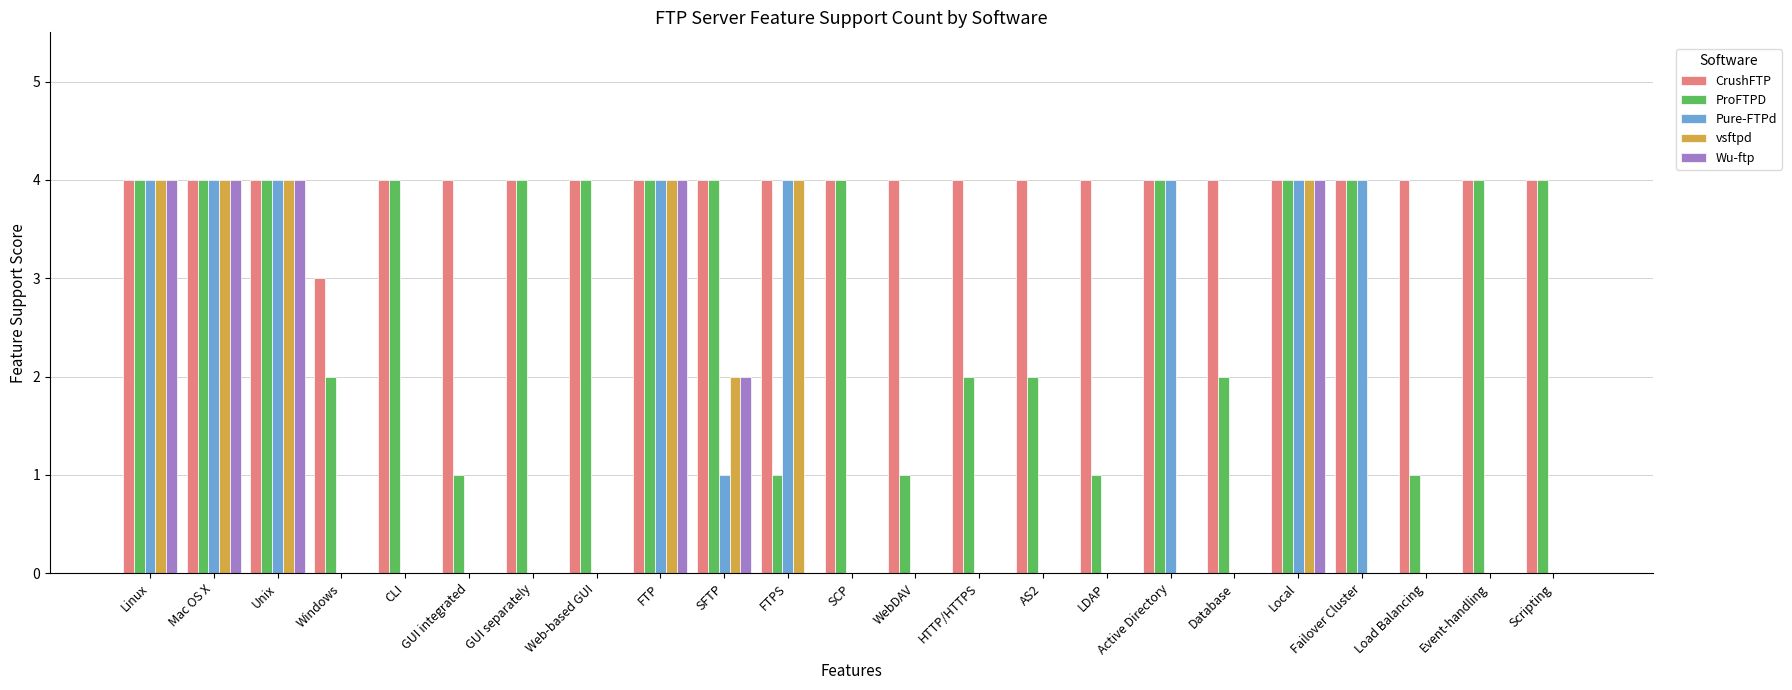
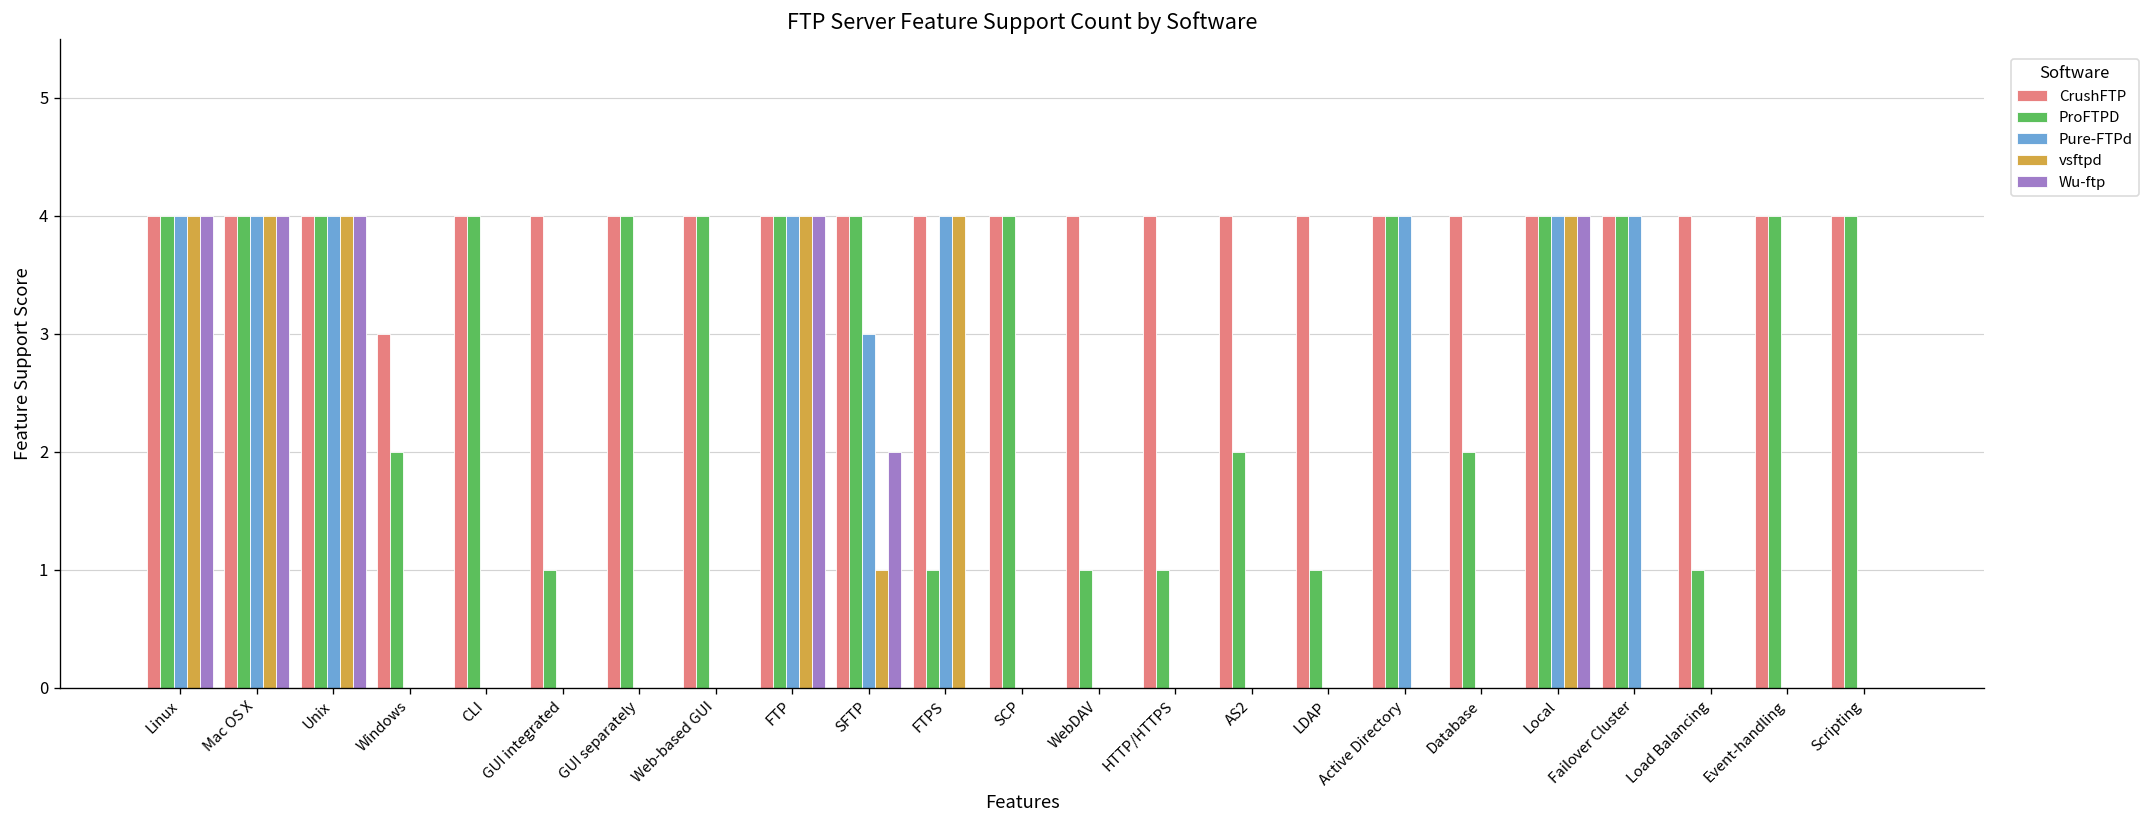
  {
    "CrushFTP": {
      "Linux": 4,
      "Mac OS X": 4,
      "Unix": 4,
      "Windows": 3,
      "CLI": 4,
      "GUI integrated": 4,
      "GUI separately": 4,
      "Web-based GUI": 4,
      "FTP": 4,
      "SFTP": 4,
      "FTPS": 4,
      "SCP": 4,
      "WebDAV": 4,
      "HTTP/HTTPS": 4,
      "AS2": 4,
      "LDAP": 4,
      "Active Directory": 4,
      "Database": 4,
      "Local": 4,
      "Failover Cluster": 4,
      "Load Balancing": 4,
      "Event-handling": 4,
      "Scripting": 4
    },
    "ProFTPD": {
      "Linux": 4,
      "Mac OS X": 4,
      "Unix": 4,
      "Windows": 2,
      "CLI": 4,
      "GUI integrated": 1,
      "GUI separately": 4,
      "Web-based GUI": 4,
      "FTP": 4,
      "SFTP": 4,
      "FTPS": 1,
      "SCP": 4,
      "WebDAV": 1,
-     "HTTP/HTTPS": 2,
+     "HTTP/HTTPS": 1,
      "AS2": 2,
      "LDAP": 1,
      "Active Directory": 4,
      "Database": 2,
      "Local": 4,
      "Failover Cluster": 4,
      "Load Balancing": 1,
      "Event-handling": 4,
      "Scripting": 4
    },
    "Pure-FTPd": {
      "Linux": 4,
      "Mac OS X": 4,
      "Unix": 4,
      "Windows": 0,
      "CLI": 0,
      "GUI integrated": 0,
      "GUI separately": 0,
      "Web-based GUI": 0,
      "FTP": 4,
-     "SFTP": 1,
+     "SFTP": 3,
      "FTPS": 4,
      "SCP": 0,
      "WebDAV": 0,
      "HTTP/HTTPS": 0,
      "AS2": 0,
      "LDAP": 0,
      "Active Directory": 4,
      "Database": 0,
      "Local": 4,
      "Failover Cluster": 4,
      "Load Balancing": 0,
      "Event-handling": 0,
      "Scripting": 0
    },
    "vsftpd": {
      "Linux": 4,
      "Mac OS X": 4,
      "Unix": 4,
      "Windows": 0,
      "CLI": 0,
      "GUI integrated": 0,
      "GUI separately": 0,
      "Web-based GUI": 0,
      "FTP": 4,
-     "SFTP": 2,
+     "SFTP": 1,
      "FTPS": 4,
      "SCP": 0,
      "WebDAV": 0,
      "HTTP/HTTPS": 0,
      "AS2": 0,
      "LDAP": 0,
      "Active Directory": 0,
      "Database": 0,
      "Local": 4,
      "Failover Cluster": 0,
      "Load Balancing": 0,
      "Event-handling": 0,
      "Scripting": 0
    },
    "Wu-ftp": {
      "Linux": 4,
      "Mac OS X": 4,
      "Unix": 4,
      "Windows": 0,
      "CLI": 0,
      "GUI integrated": 0,
      "GUI separately": 0,
      "Web-based GUI": 0,
      "FTP": 4,
      "SFTP": 2,
      "FTPS": 0,
      "SCP": 0,
      "WebDAV": 0,
      "HTTP/HTTPS": 0,
      "AS2": 0,
      "LDAP": 0,
      "Active Directory": 0,
      "Database": 0,
      "Local": 4,
      "Failover Cluster": 0,
      "Load Balancing": 0,
      "Event-handling": 0,
      "Scripting": 0
    }
  }
